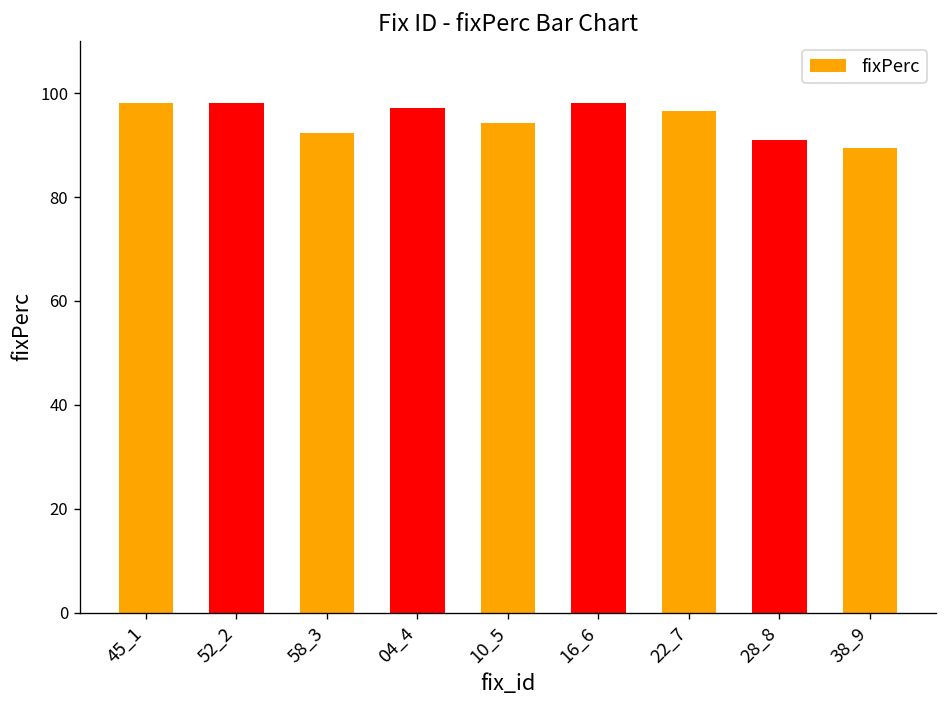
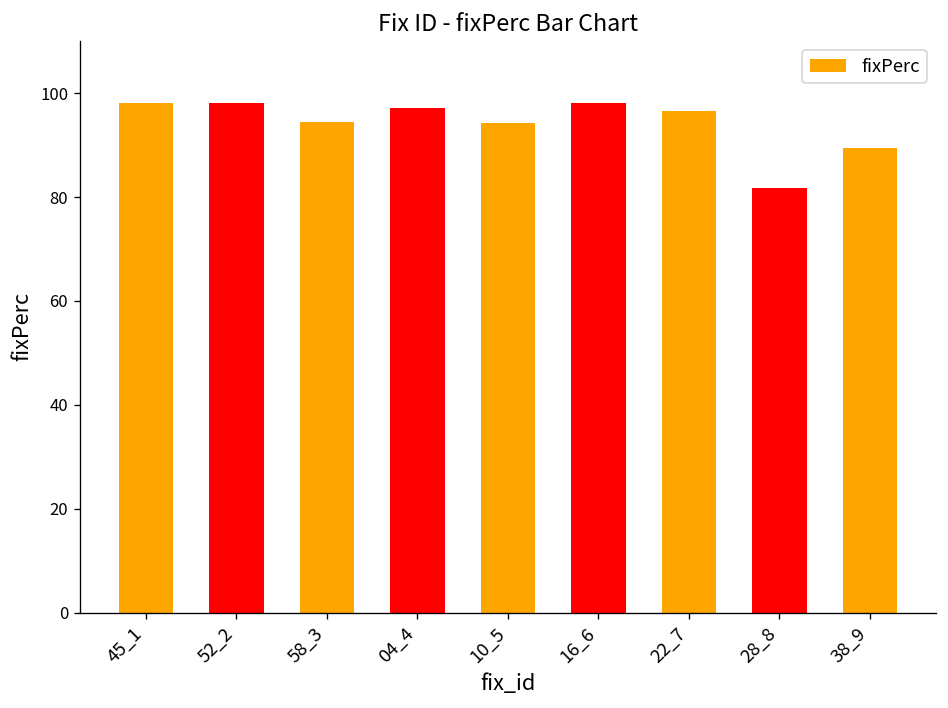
  {
    "45_1": 98,
    "52_2": 98,
-   "58_3": 92,
+   "58_3": 94,
    "04_4": 97,
    "10_5": 94,
    "16_6": 98,
    "22_7": 97,
-   "28_8": 91,
+   "28_8": 82,
    "38_9": 90
  }
